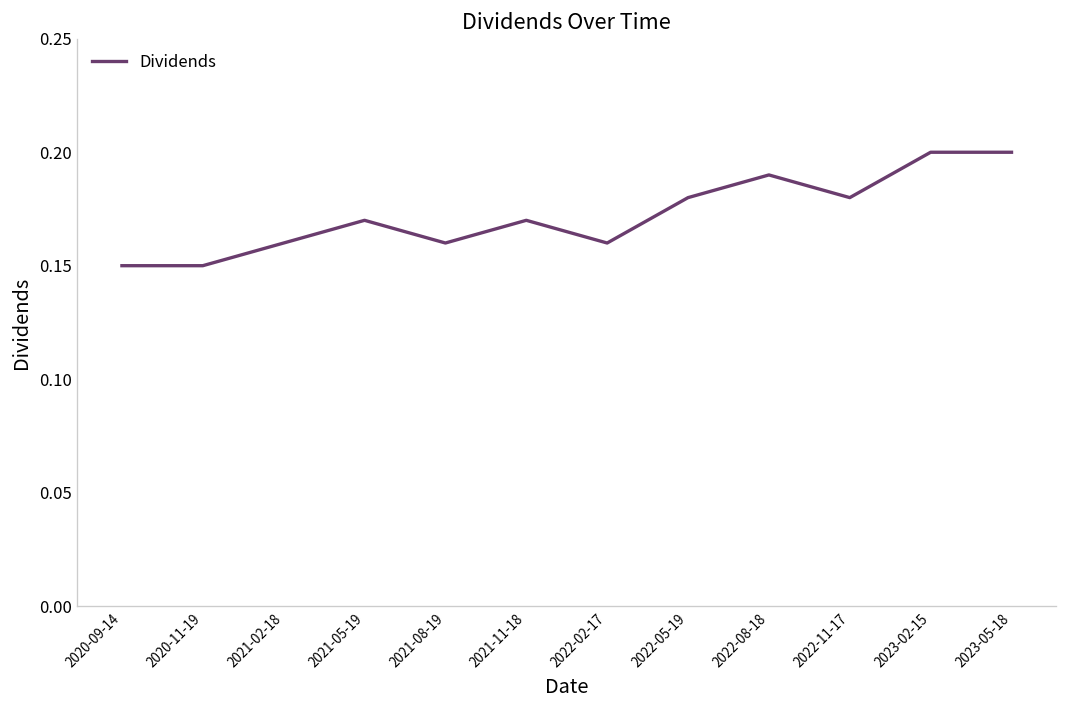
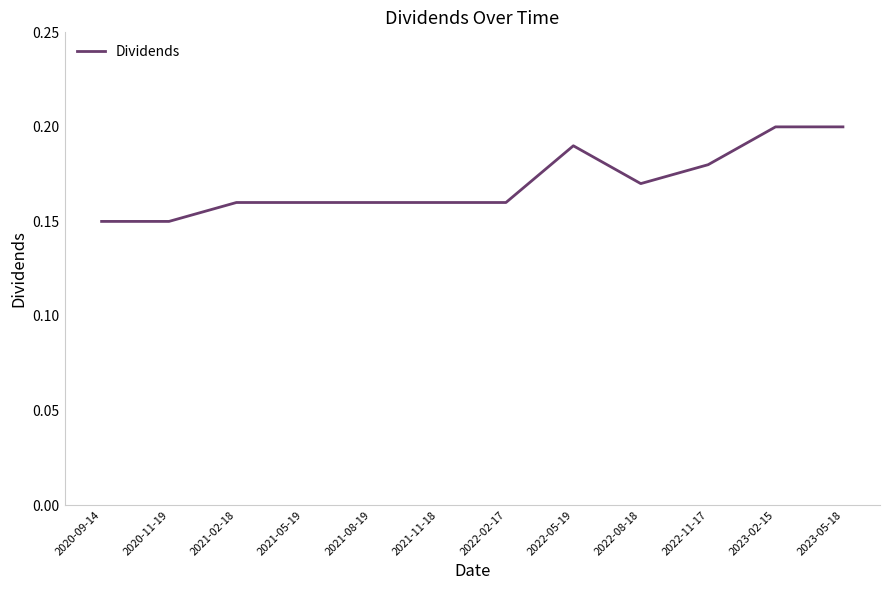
  {
    "2020-09-14": 0.15,
    "2020-11-19": 0.15,
    "2021-02-18": 0.16,
-   "2021-05-19": 0.17,
+   "2021-05-19": 0.16,
    "2021-08-19": 0.16,
-   "2021-11-18": 0.17,
+   "2021-11-18": 0.16,
    "2022-02-17": 0.16,
-   "2022-05-19": 0.18,
-   "2022-08-18": 0.19,
+   "2022-05-19": 0.19,
+   "2022-08-18": 0.17,
    "2022-11-17": 0.18,
    "2023-02-15": 0.20,
    "2023-05-18": 0.20
  }
